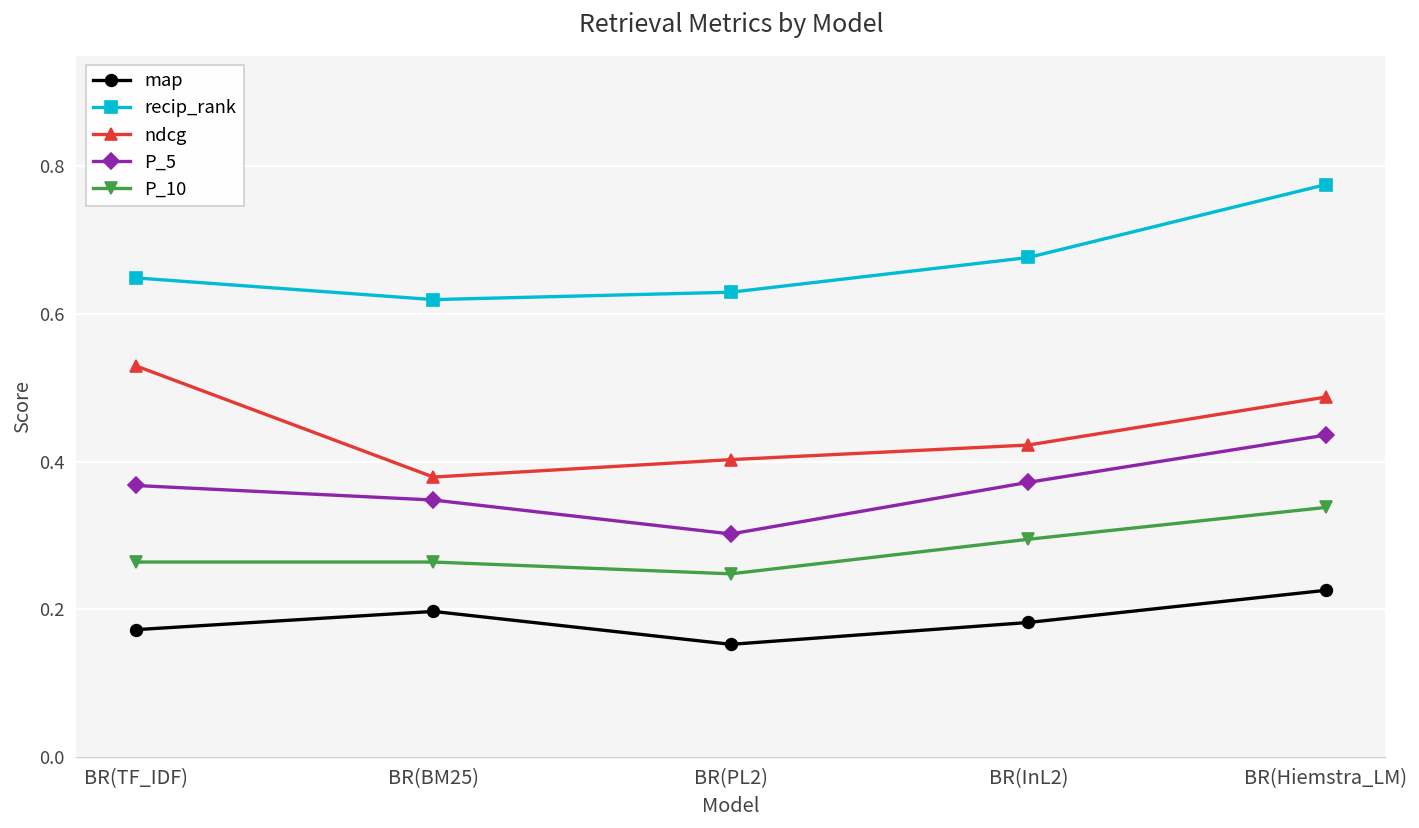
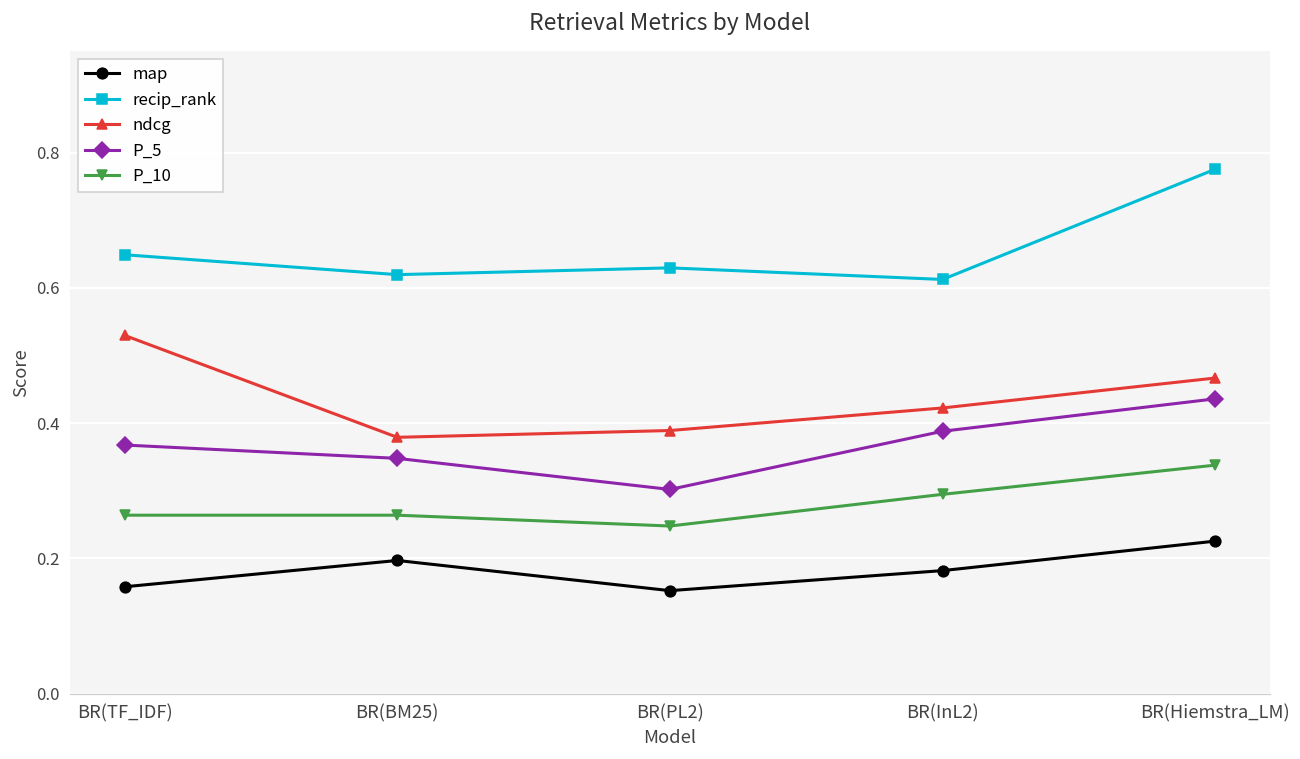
  {
    "map": {
-     "BR(TF_IDF)": 0.17,
+     "BR(TF_IDF)": 0.16,
      "BR(BM25)": 0.20,
      "BR(PL2)": 0.15,
      "BR(InL2)": 0.18,
      "BR(Hiemstra_LM)": 0.23
    },
    "recip_rank": {
      "BR(TF_IDF)": 0.65,
      "BR(BM25)": 0.62,
      "BR(PL2)": 0.63,
-     "BR(InL2)": 0.68,
+     "BR(InL2)": 0.61,
      "BR(Hiemstra_LM)": 0.78
    },
    "ndcg": {
      "BR(TF_IDF)": 0.53,
      "BR(BM25)": 0.38,
-     "BR(PL2)": 0.40,
+     "BR(PL2)": 0.39,
      "BR(InL2)": 0.42,
-     "BR(Hiemstra_LM)": 0.49
+     "BR(Hiemstra_LM)": 0.47
    },
    "P_5": {
      "BR(TF_IDF)": 0.37,
      "BR(BM25)": 0.35,
      "BR(PL2)": 0.30,
-     "BR(InL2)": 0.37,
+     "BR(InL2)": 0.39,
      "BR(Hiemstra_LM)": 0.44
    },
    "P_10": {
      "BR(TF_IDF)": 0.26,
      "BR(BM25)": 0.26,
      "BR(PL2)": 0.25,
      "BR(InL2)": 0.29,
      "BR(Hiemstra_LM)": 0.34
    }
  }
